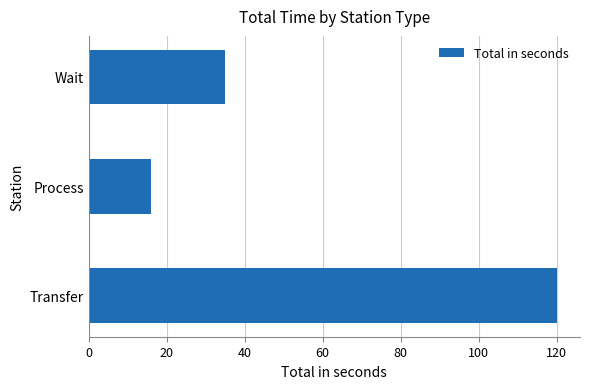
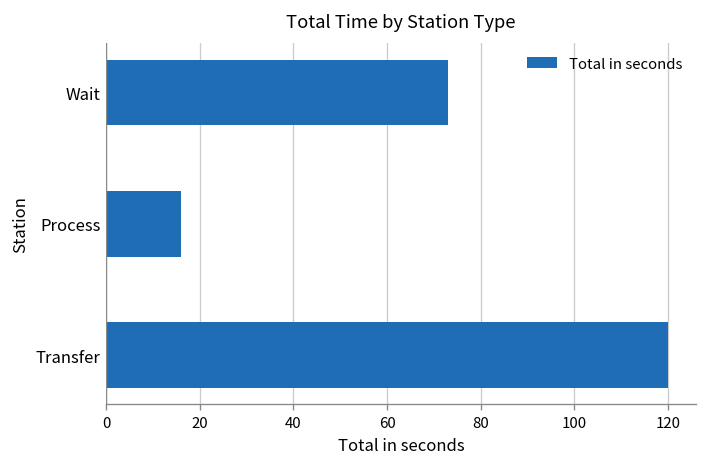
  {
-   "Wait": 35,
+   "Wait": 73,
    "Process": 16,
    "Transfer": 120
  }
